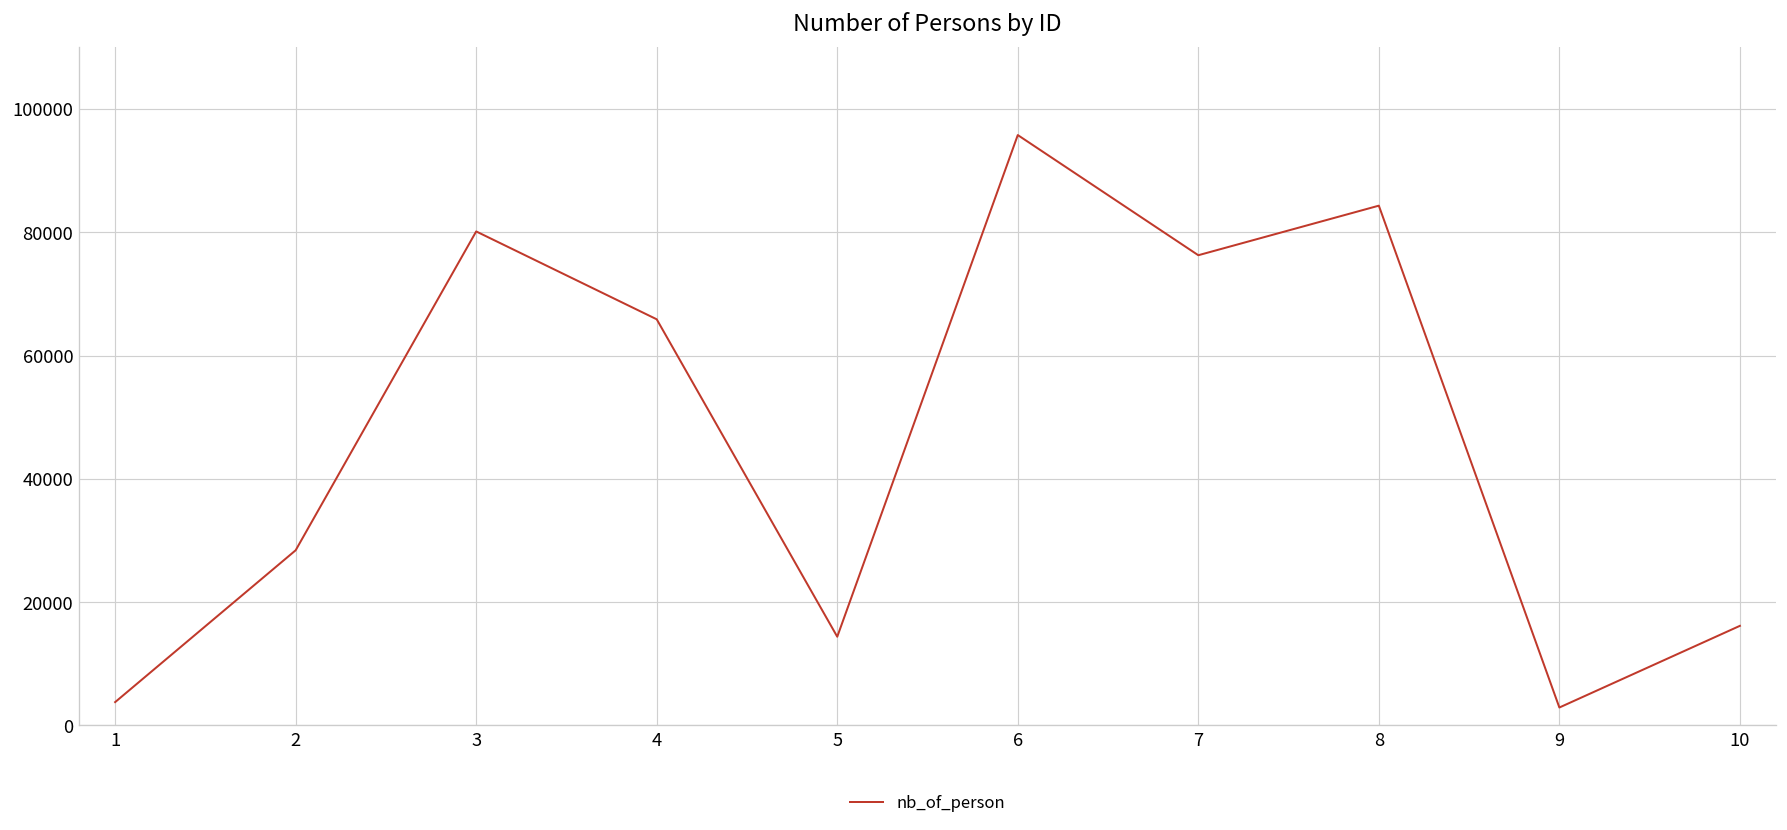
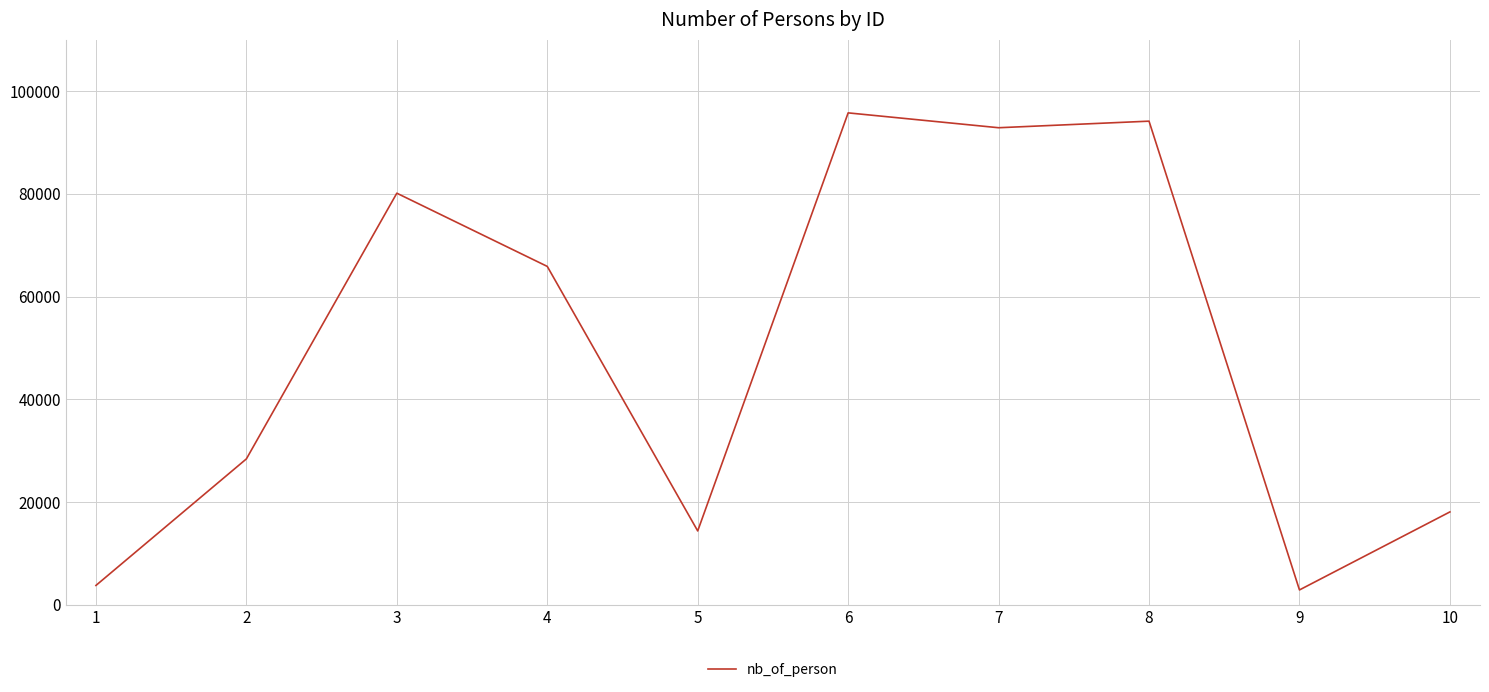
  {
    "1": 4000,
    "2": 28000,
    "3": 80000,
    "4": 66000,
    "5": 14000,
    "6": 96000,
-   "7": 76000,
-   "8": 84000,
+   "7": 93000,
+   "8": 94000,
    "9": 3000,
-   "10": 16000
+   "10": 18000
  }
